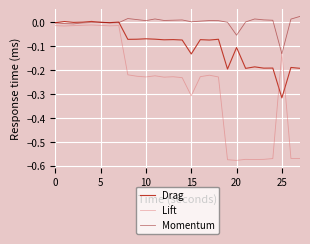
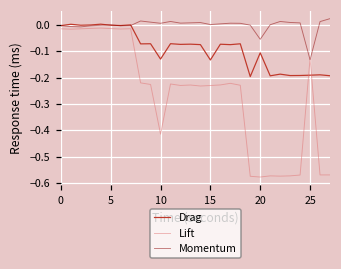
  {
    "Drag": {
-     "10": -0.07,
+     "10": -0.13,
      "15": -0.13,
      "20": -0.11,
-     "25": -0.32
+     "25": -0.19
    },
    "Lift": {
      "0": -0.02,
      "5": -0.01,
-     "10": -0.23,
-     "15": -0.31,
+     "10": -0.42,
+     "15": -0.23,
      "20": -0.58
    },
    "Momentum": {
      "10": 0.01,
      "15": 0.00,
      "20": -0.06
    }
  }
